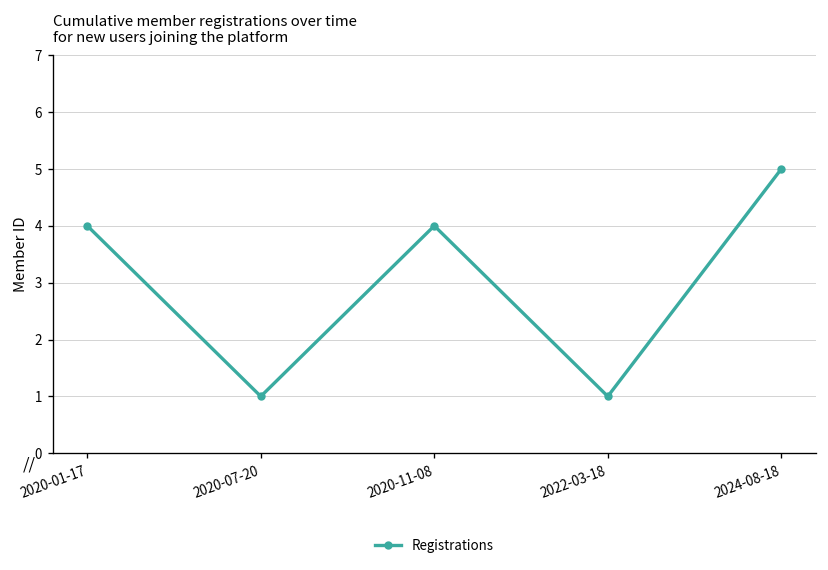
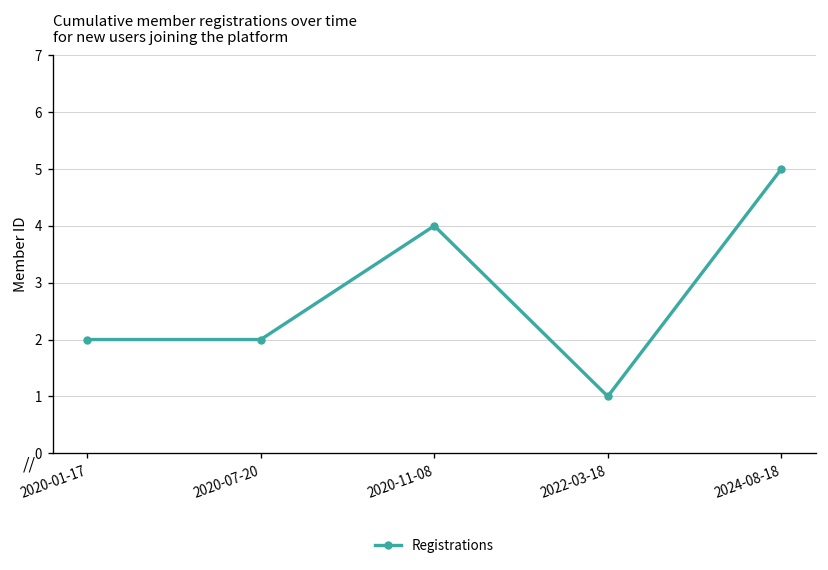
  {
-   "2020-01-17": 4,
-   "2020-07-20": 1,
+   "2020-01-17": 2,
+   "2020-07-20": 2,
    "2020-11-08": 4,
    "2022-03-18": 1,
    "2024-08-18": 5
  }
